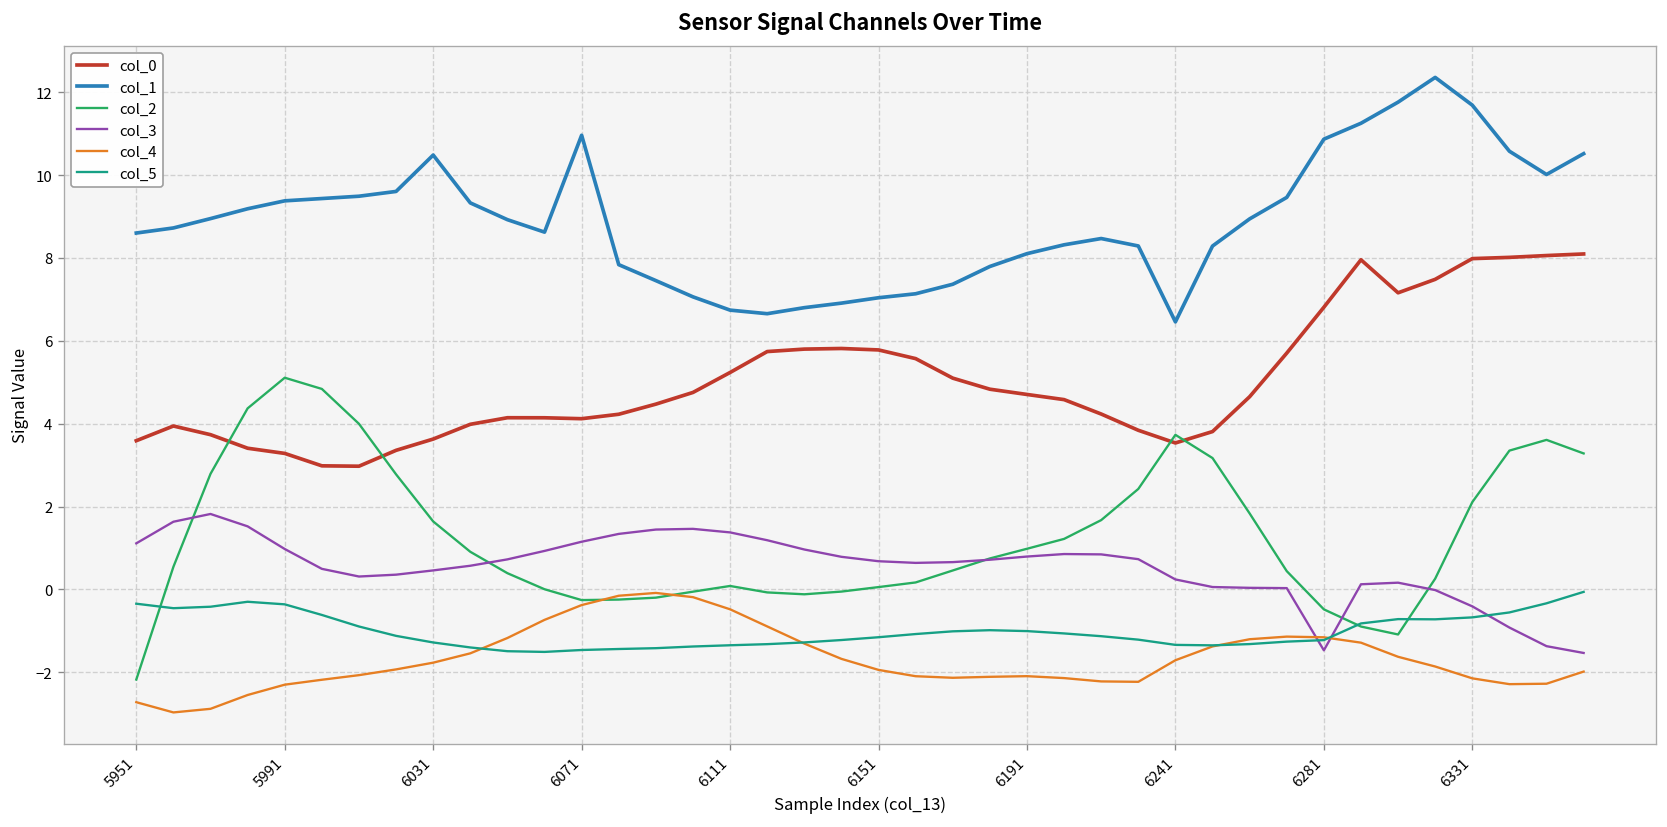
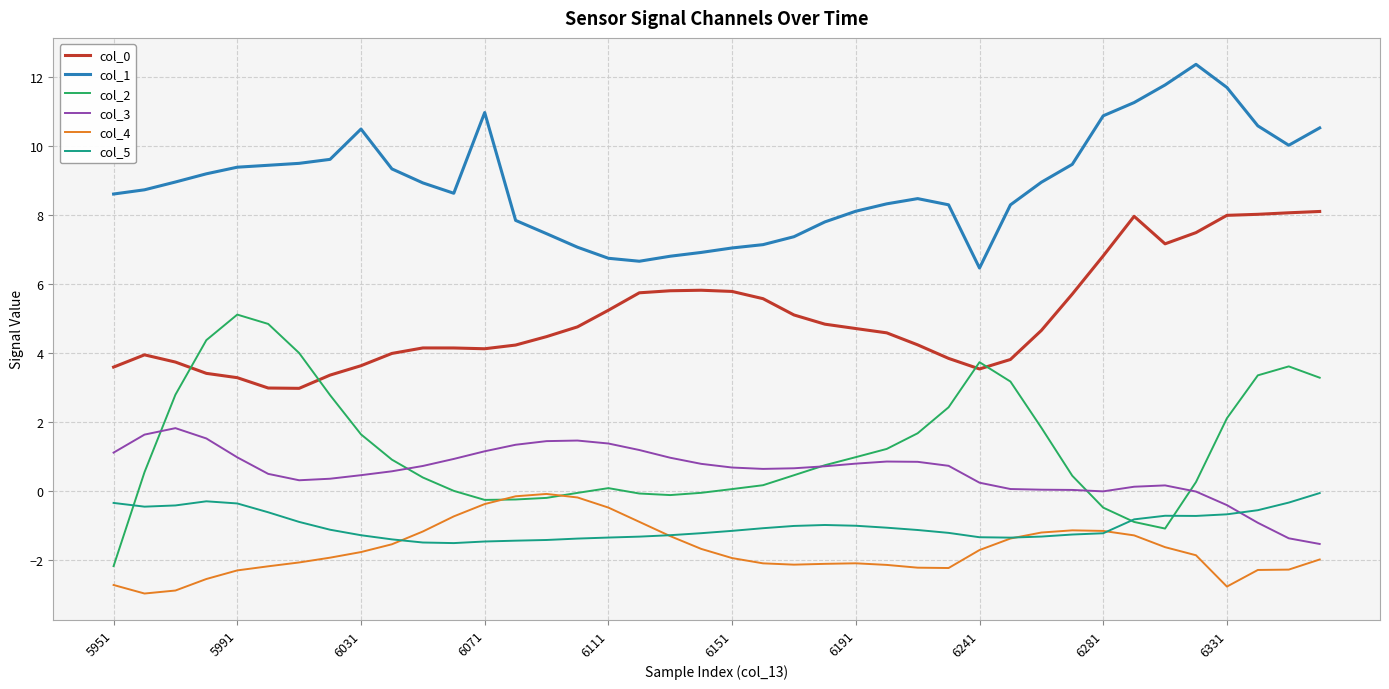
  {
    "col_0": {
      "5951": 3.6,
      "5991": 3.3,
      "6031": 3.6,
      "6071": 4.1,
      "6111": 5.2,
      "6151": 5.8,
      "6191": 4.7,
      "6241": 3.5,
      "6281": 6.8,
      "6331": 8.0
    },
    "col_1": {
      "5951": 8.6,
      "5991": 9.4,
      "6031": 10.5,
      "6071": 11.0,
      "6111": 6.7,
      "6151": 7.0,
      "6191": 8.1,
      "6241": 6.5,
      "6281": 10.9,
      "6331": 11.7
    },
    "col_3": {
      "5951": 1.1,
      "5991": 1.0,
      "6031": 0.5,
      "6071": 1.2,
      "6111": 1.4,
      "6151": 0.7,
      "6191": 0.8,
      "6241": 0.2,
-     "6281": -1.5,
+     "6281": 0.0,
      "6331": -0.4
    },
    "col_4": {
      "5951": -2.7,
      "5991": -2.3,
      "6031": -1.8,
      "6071": -0.4,
      "6111": -0.5,
      "6151": -1.9,
      "6191": -2.1,
      "6241": -1.7,
-     "6331": -2.1
+     "6331": -2.8
    }
  }
